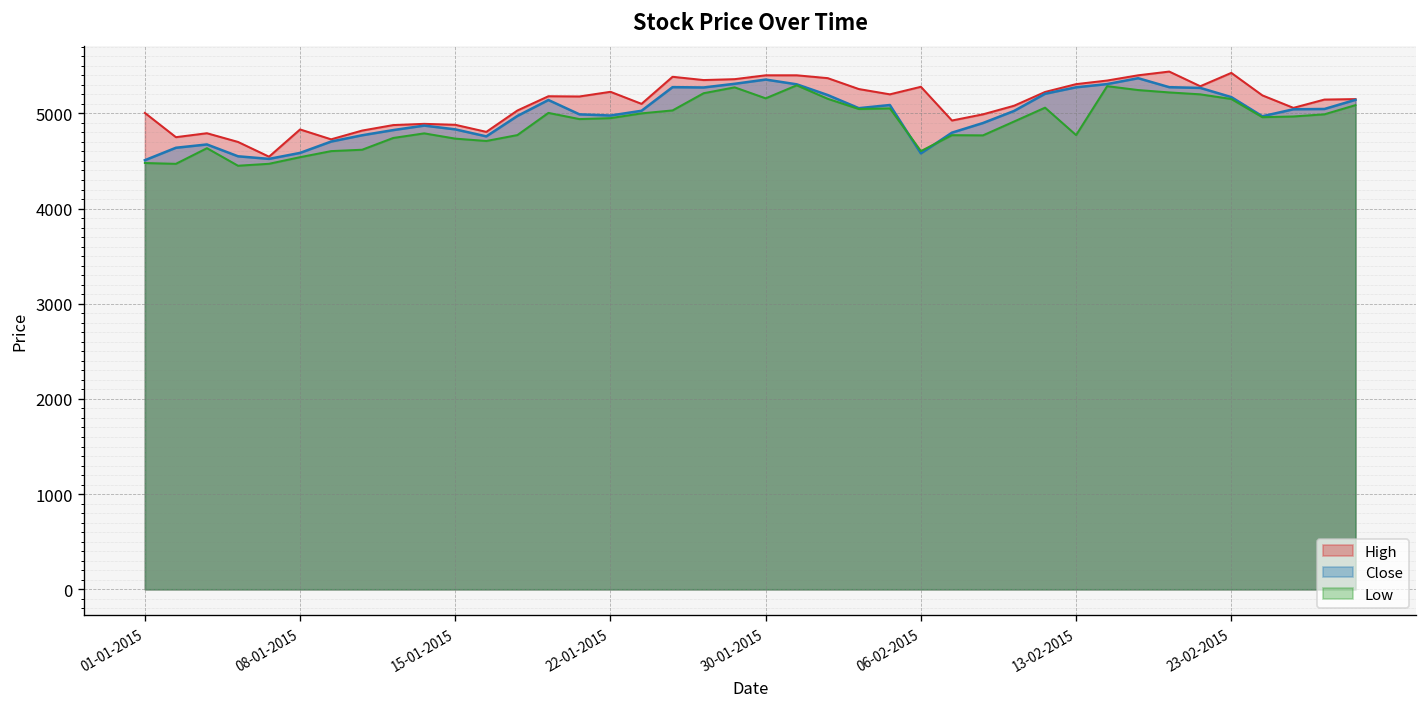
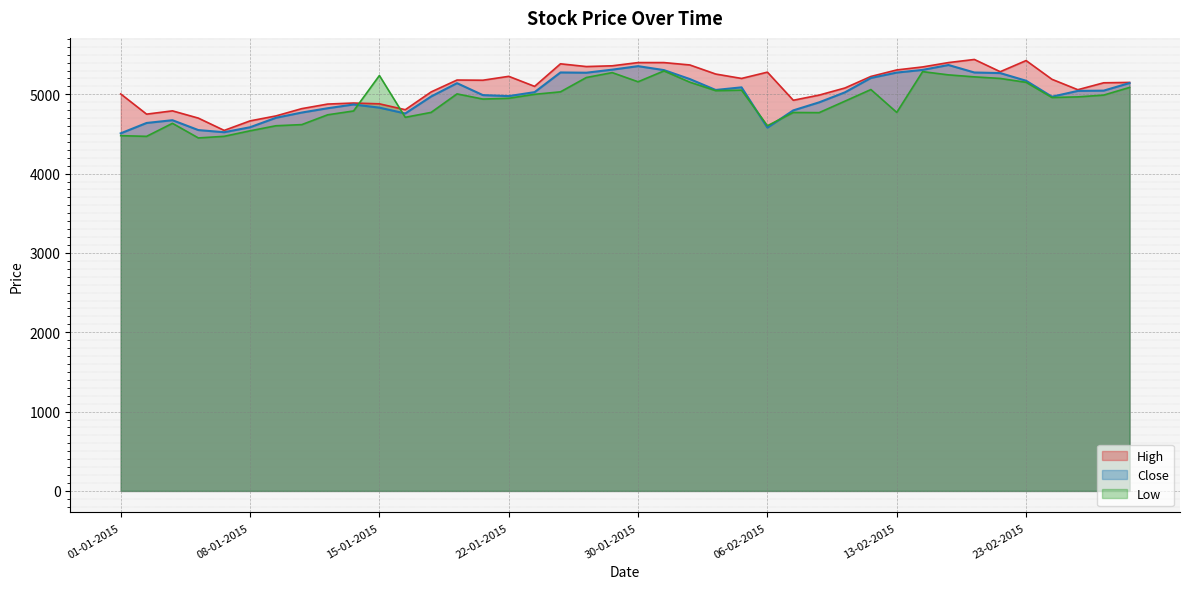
  {
    "High": {
      "01-01-2015": 5000,
-     "08-01-2015": 4800,
+     "08-01-2015": 4700,
      "15-01-2015": 4900,
      "22-01-2015": 5200,
      "30-01-2015": 5400,
      "06-02-2015": 5300,
      "13-02-2015": 5300,
      "23-02-2015": 5400
    },
    "Close": {
      "08-01-2015": 4600,
      "15-01-2015": 4800,
      "30-01-2015": 5400,
      "13-02-2015": 5300
    },
    "Low": {
      "08-01-2015": 4500,
-     "15-01-2015": 4700,
+     "15-01-2015": 5200,
      "30-01-2015": 5200,
      "13-02-2015": 4800
    }
  }
